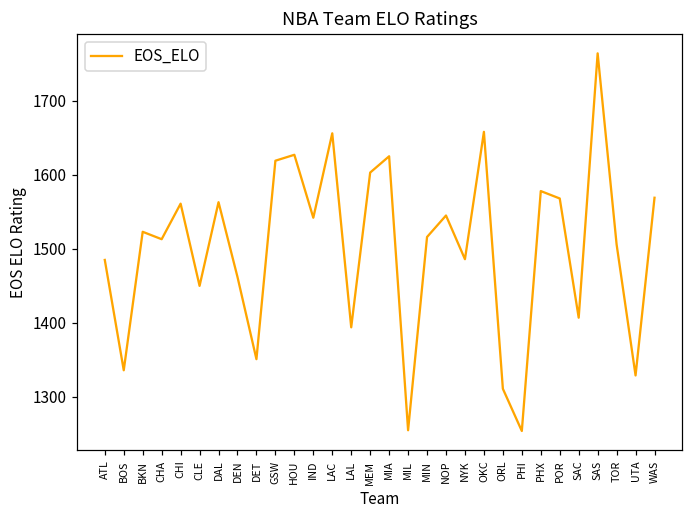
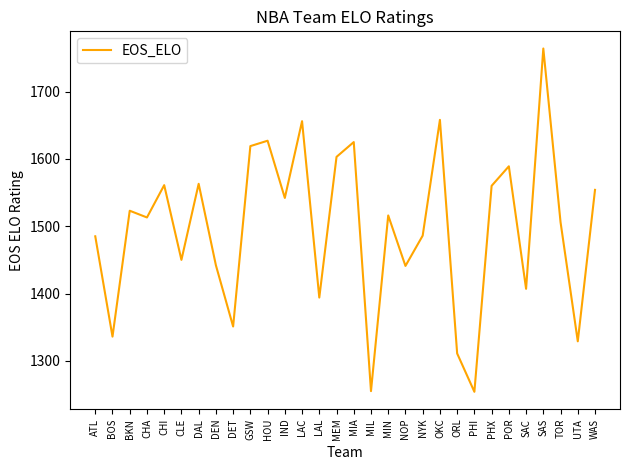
  {
    "ATL": 1490,
    "BOS": 1340,
    "BKN": 1520,
    "CHA": 1510,
    "CHI": 1560,
    "CLE": 1450,
    "DAL": 1560,
-   "DEN": 1460,
+   "DEN": 1440,
    "DET": 1350,
    "GSW": 1620,
    "HOU": 1630,
    "IND": 1540,
    "LAC": 1660,
    "LAL": 1390,
    "MEM": 1600,
    "MIA": 1630,
    "MIL": 1260,
    "MIN": 1520,
-   "NOP": 1550,
+   "NOP": 1440,
    "NYK": 1490,
    "OKC": 1660,
    "ORL": 1310,
    "PHI": 1250,
-   "PHX": 1580,
-   "POR": 1570,
+   "PHX": 1560,
+   "POR": 1590,
    "SAC": 1410,
    "SAS": 1760,
    "TOR": 1510,
    "UTA": 1330,
-   "WAS": 1570
+   "WAS": 1550
  }
